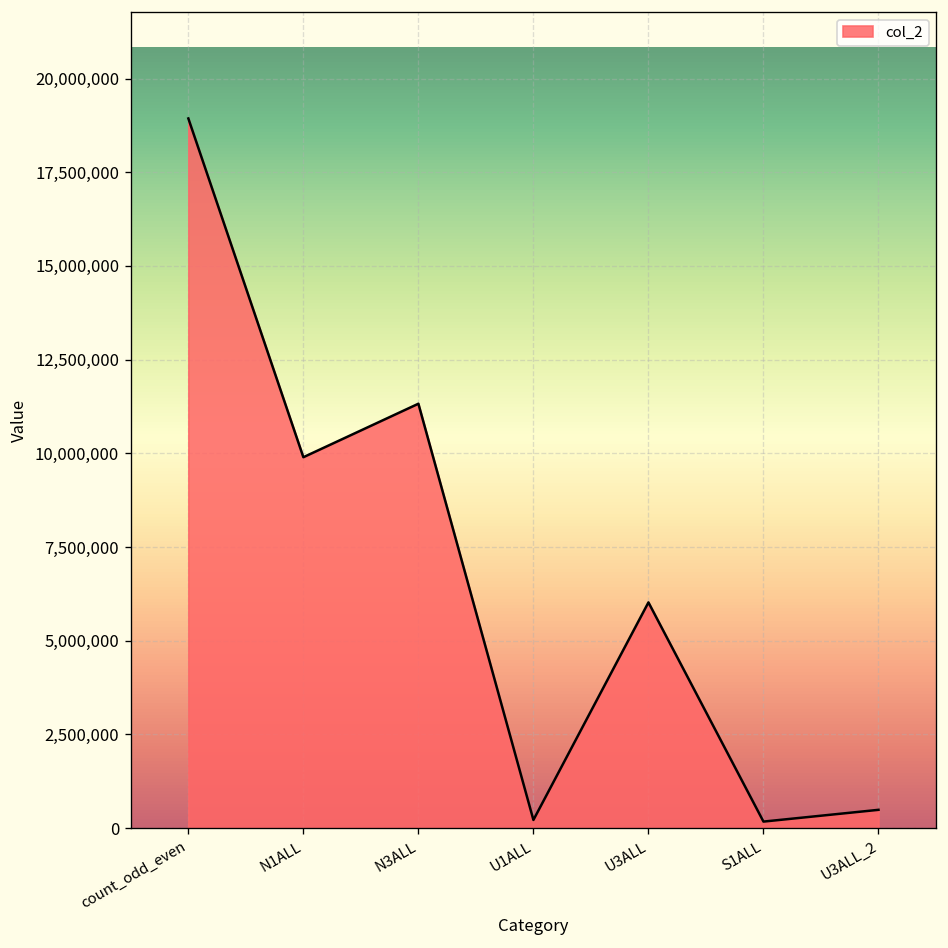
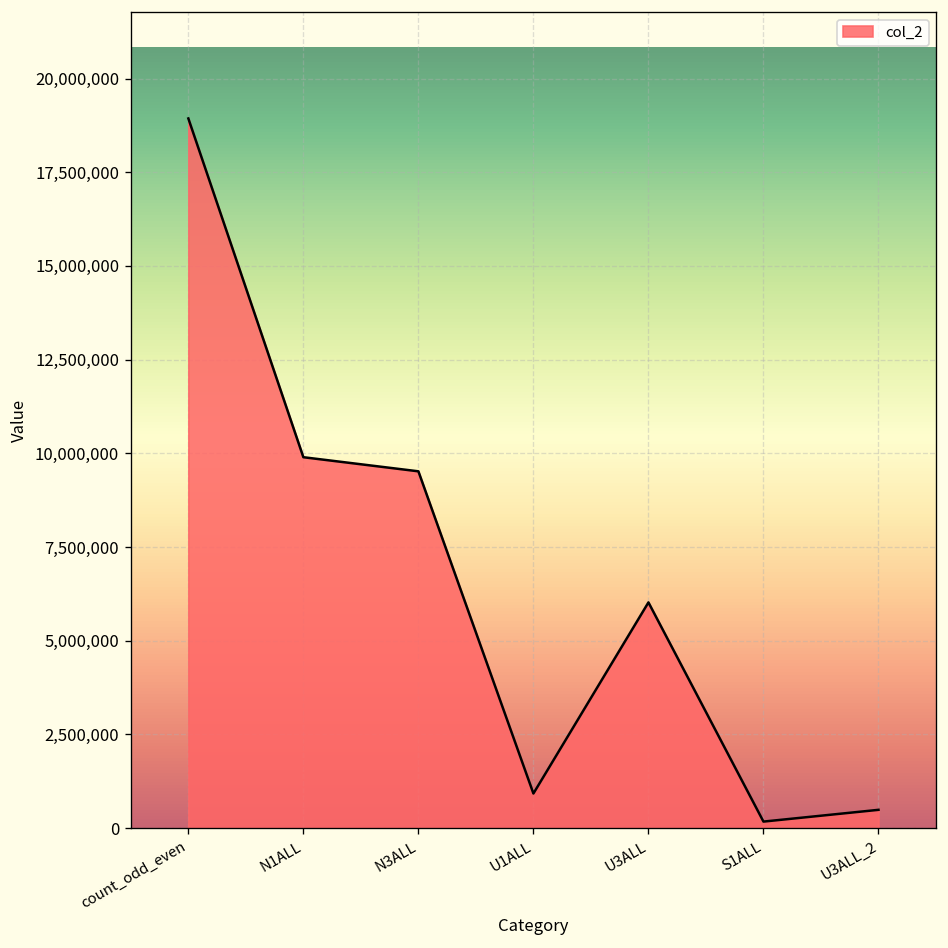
  {
    "count_odd_even": "18,900,000",
    "N1ALL": "9,900,000",
-   "N3ALL": "11,300,000",
-   "U1ALL": "200,000",
+   "N3ALL": "9,500,000",
+   "U1ALL": "900,000",
    "U3ALL": "6,000,000",
    "S1ALL": "200,000",
    "U3ALL_2": "500,000"
  }
